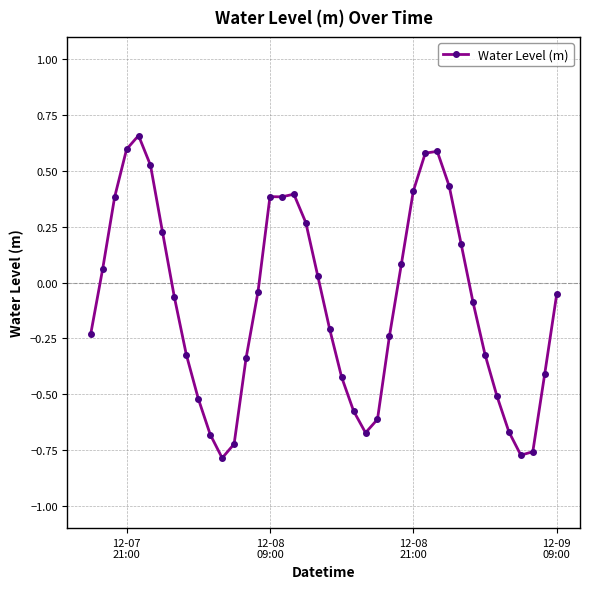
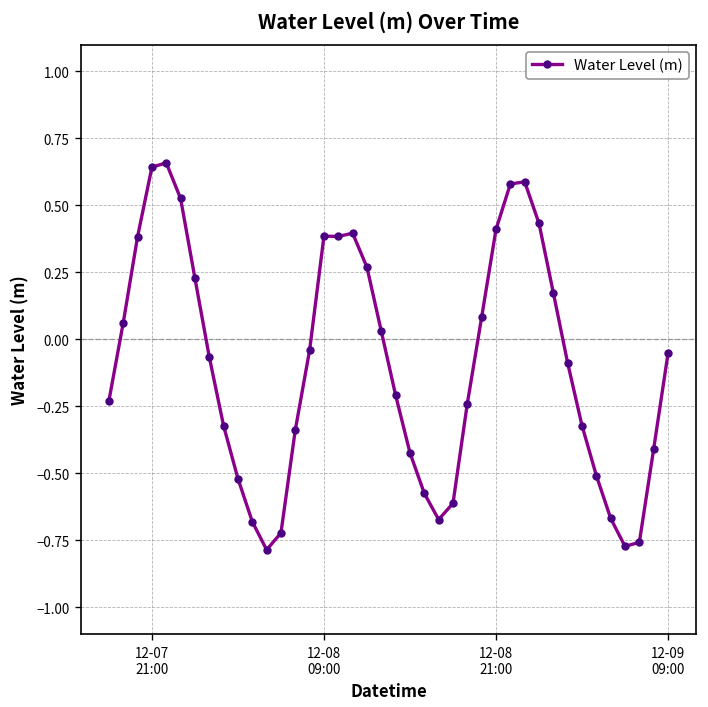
  {
-   "12-07 21:00": 0.60,
+   "12-07 21:00": 0.64,
    "12-08 09:00": 0.38,
    "12-08 21:00": 0.41,
    "12-09 09:00": -0.05
  }
